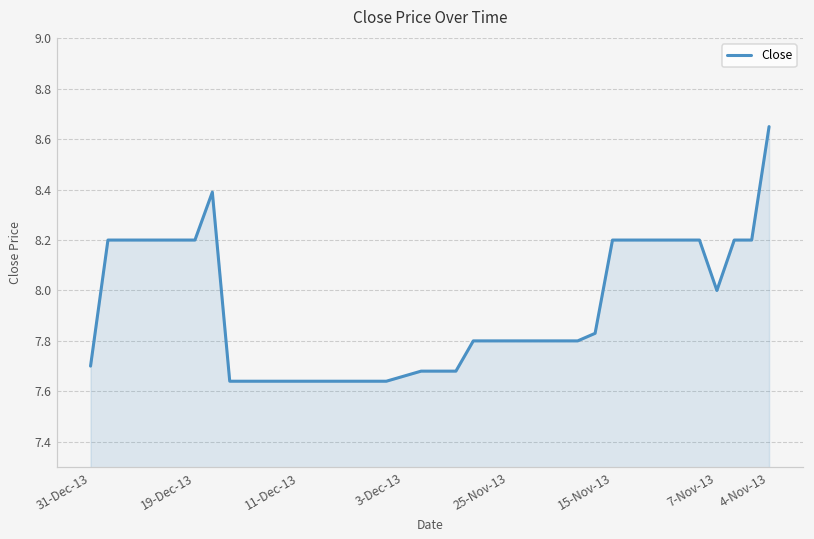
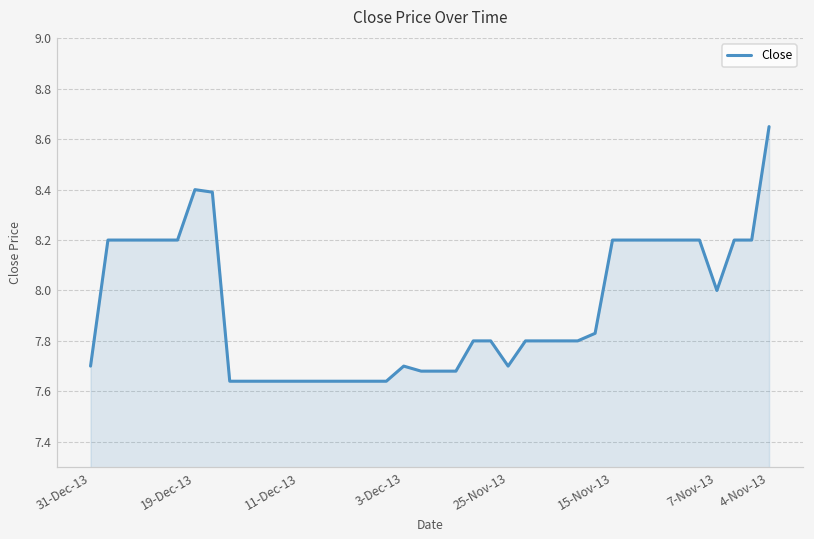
  {
    "31-Dec-13": 7.70,
-   "19-Dec-13": 8.2,
+   "19-Dec-13": 8.4,
    "11-Dec-13": 7.64,
-   "3-Dec-13": 7.66,
-   "25-Nov-13": 7.8,
+   "3-Dec-13": 7.70,
+   "25-Nov-13": 7.7,
    "15-Nov-13": 8.20,
    "7-Nov-13": 8.00,
    "4-Nov-13": 8.65
  }
